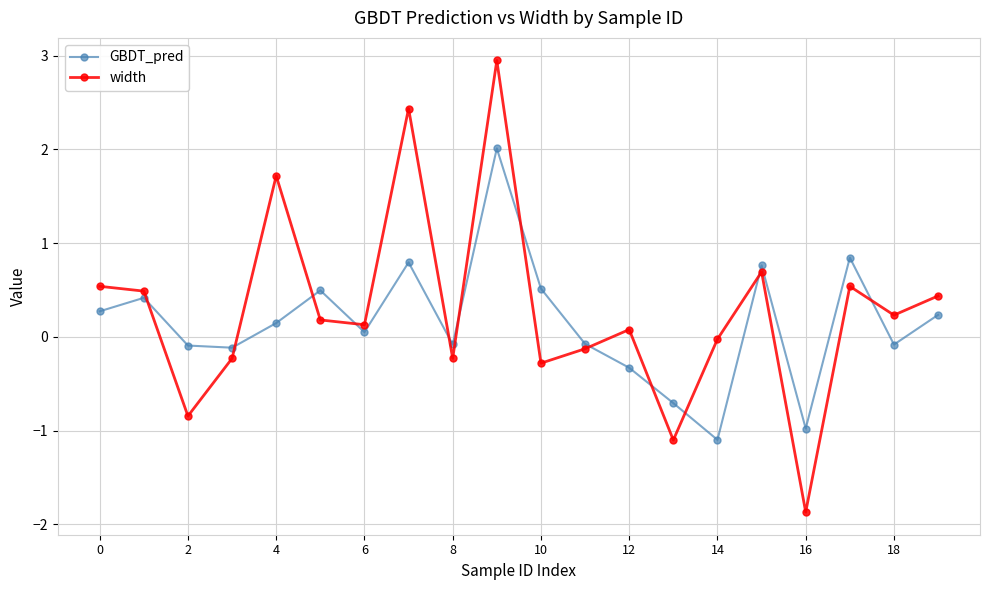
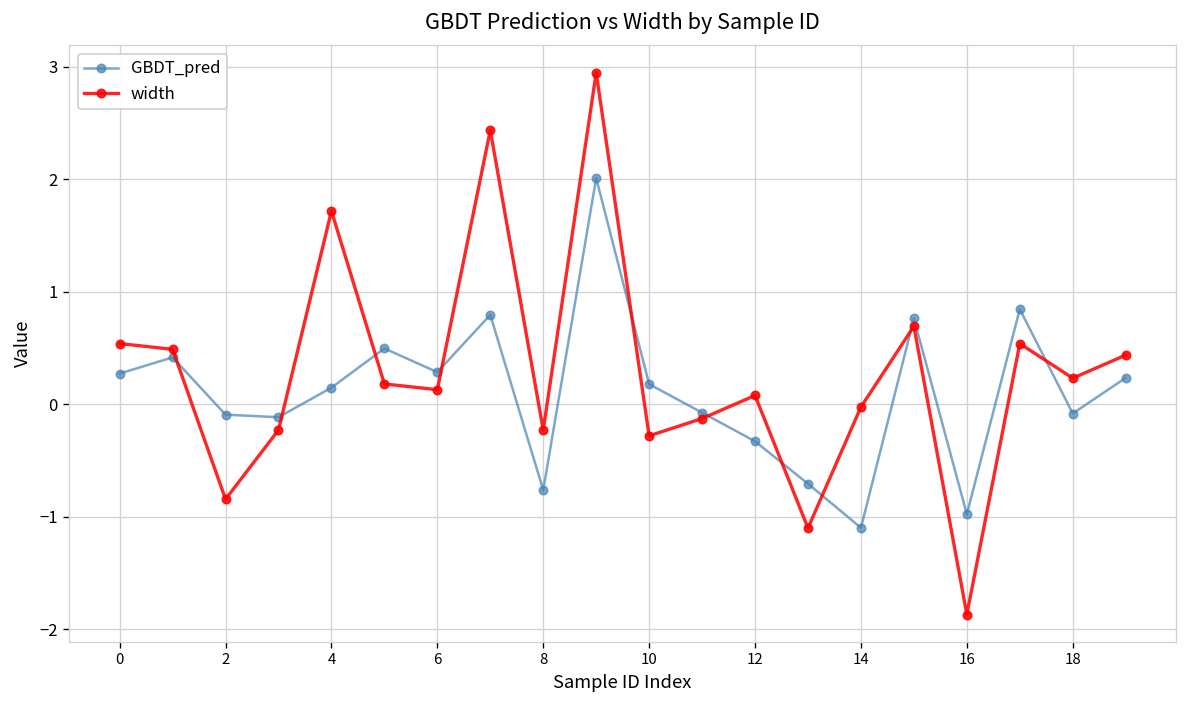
  {
    "GBDT_pred": {
      "0": 0.3,
      "2": -0.1,
      "4": 0.1,
-     "6": 0.1,
-     "8": -0.1,
-     "10": 0.5,
+     "6": 0.3,
+     "8": -0.8,
+     "10": 0.2,
      "12": -0.3,
      "14": -1.1,
      "16": -1.0,
      "18": -0.1
    },
    "width": {
      "0": 0.5,
      "2": -0.8,
      "4": 1.7,
      "6": 0.1,
      "8": -0.2,
      "10": -0.3,
      "12": 0.1,
      "14": 0.0,
      "16": -1.9,
      "18": 0.2
    }
  }
